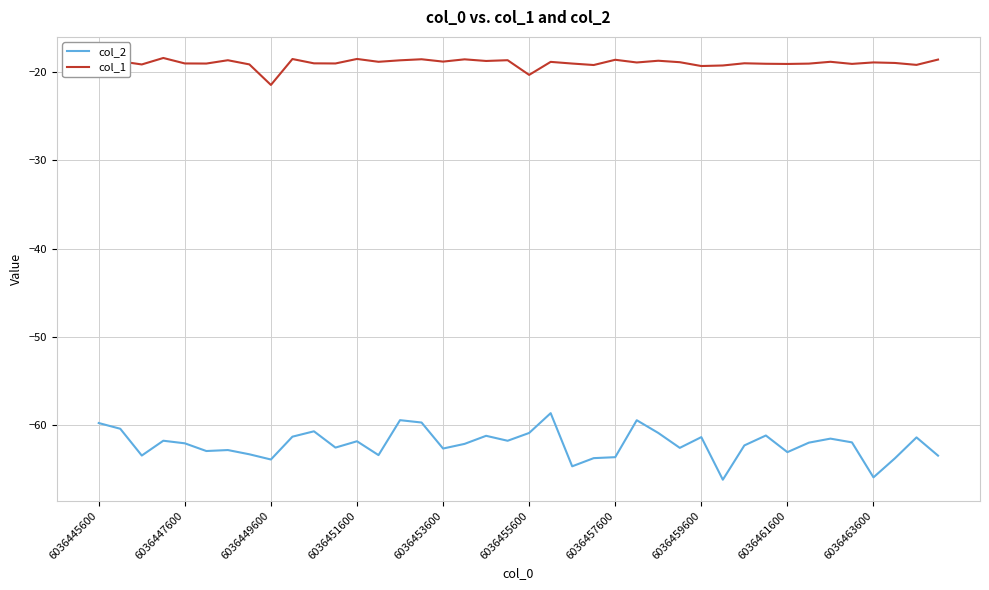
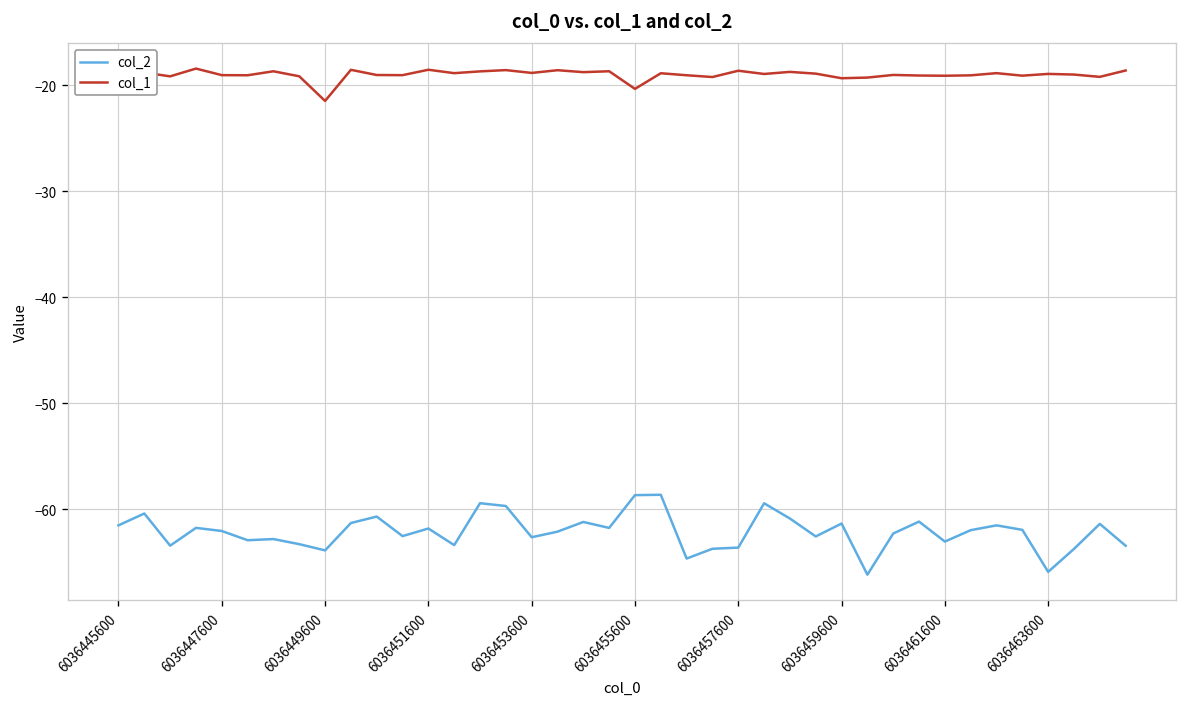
  {
    "col_2": {
-     "6036445600": -60,
+     "6036445600": -62,
      "6036447600": -62,
      "6036449600": -64,
      "6036451600": -62,
      "6036453600": -63,
-     "6036455600": -61,
+     "6036455600": -59,
      "6036457600": -64,
      "6036459600": -61,
      "6036461600": -63,
      "6036463600": -66
    },
    "col_1": {
      "6036447600": -19,
      "6036449600": -21,
      "6036451600": -19,
      "6036453600": -19,
      "6036455600": -20,
      "6036457600": -19,
      "6036459600": -19,
      "6036461600": -19,
      "6036463600": -19
    }
  }
